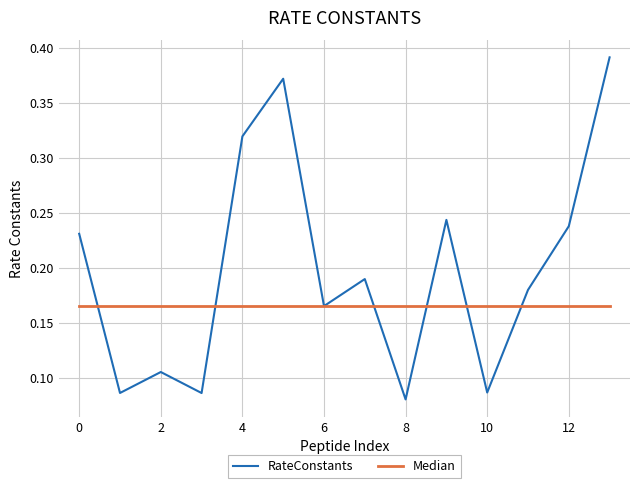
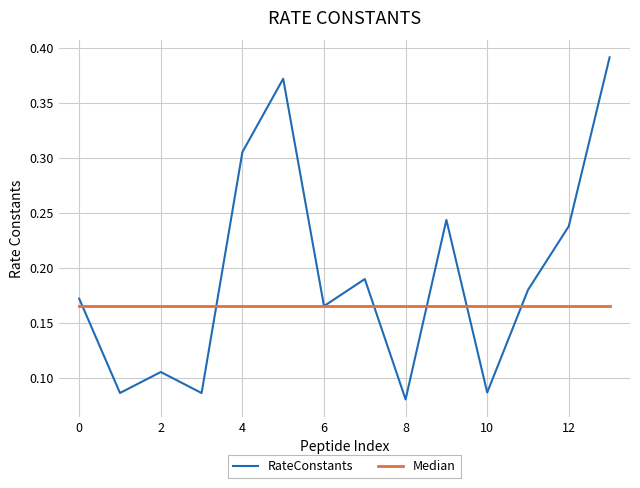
  {
    "RateConstants": {
-     "0": 0.231,
+     "0": 0.172,
      "2": 0.105,
-     "4": 0.319,
+     "4": 0.305,
      "8": 0.080,
      "10": 0.086,
      "12": 0.238
    },
    "Median": {
      "0": 0.165,
      "2": 0.165,
      "4": 0.165,
      "8": 0.165,
      "10": 0.165,
      "12": 0.165
    }
  }
